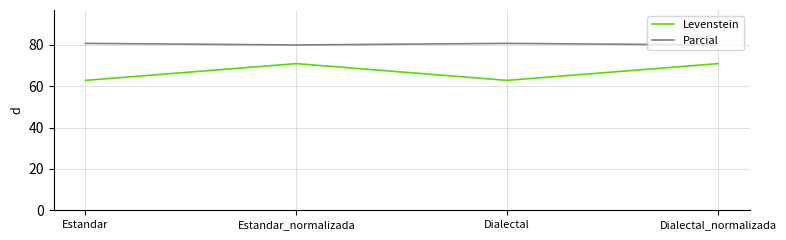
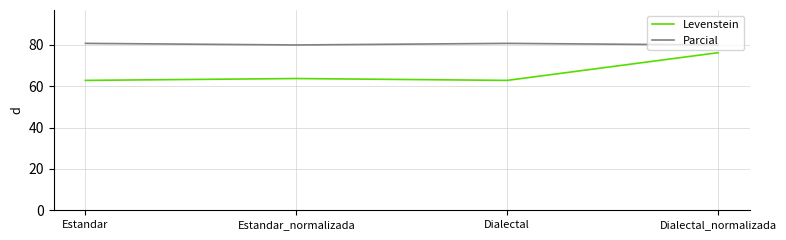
  {
    "Levenstein": {
      "Estandar": 63,
-     "Estandar_normalizada": 71,
+     "Estandar_normalizada": 64,
      "Dialectal": 63,
-     "Dialectal_normalizada": 71
+     "Dialectal_normalizada": 76
    },
    "Parcial": {
      "Estandar": 81,
      "Estandar_normalizada": 80,
      "Dialectal": 81
    }
  }
